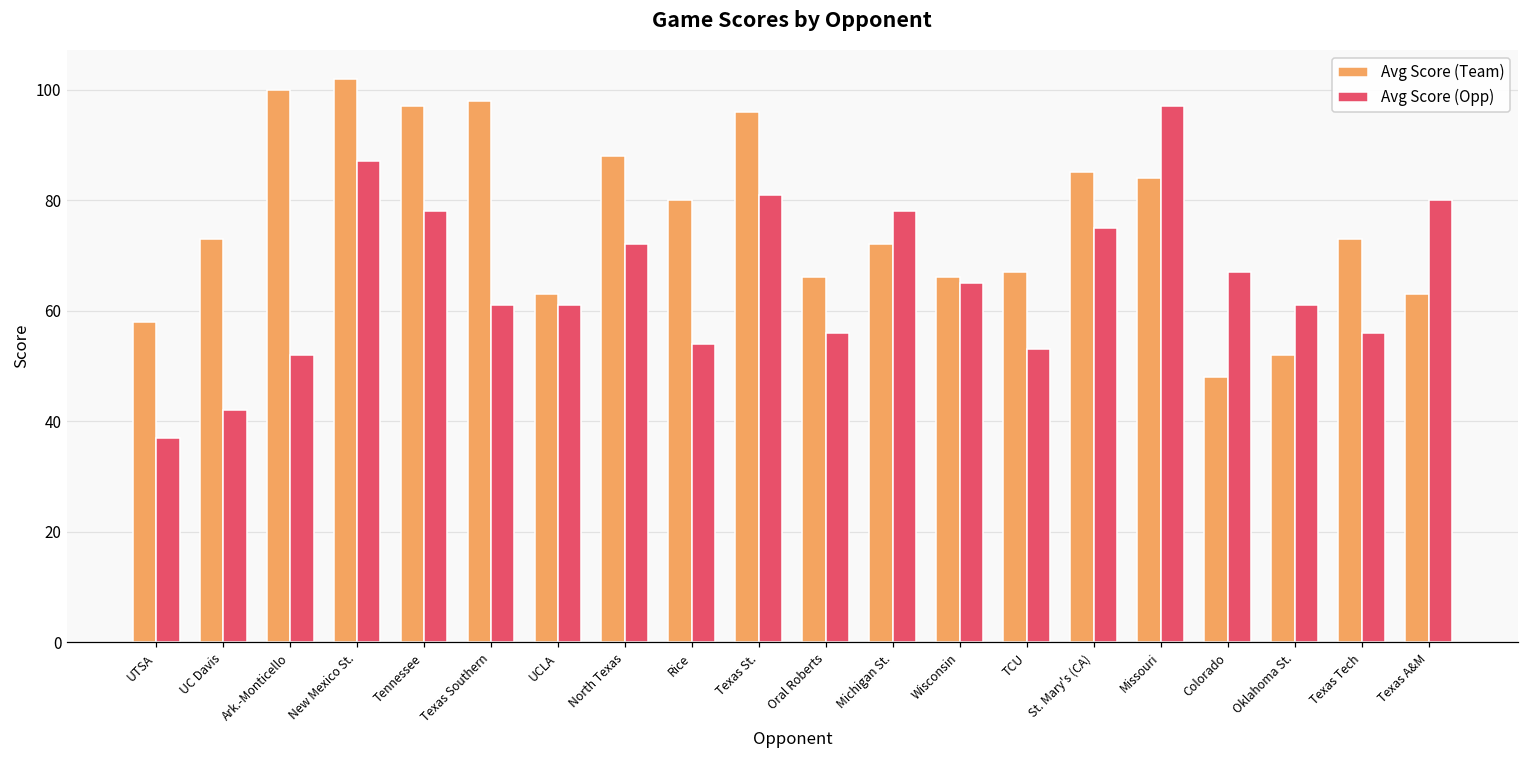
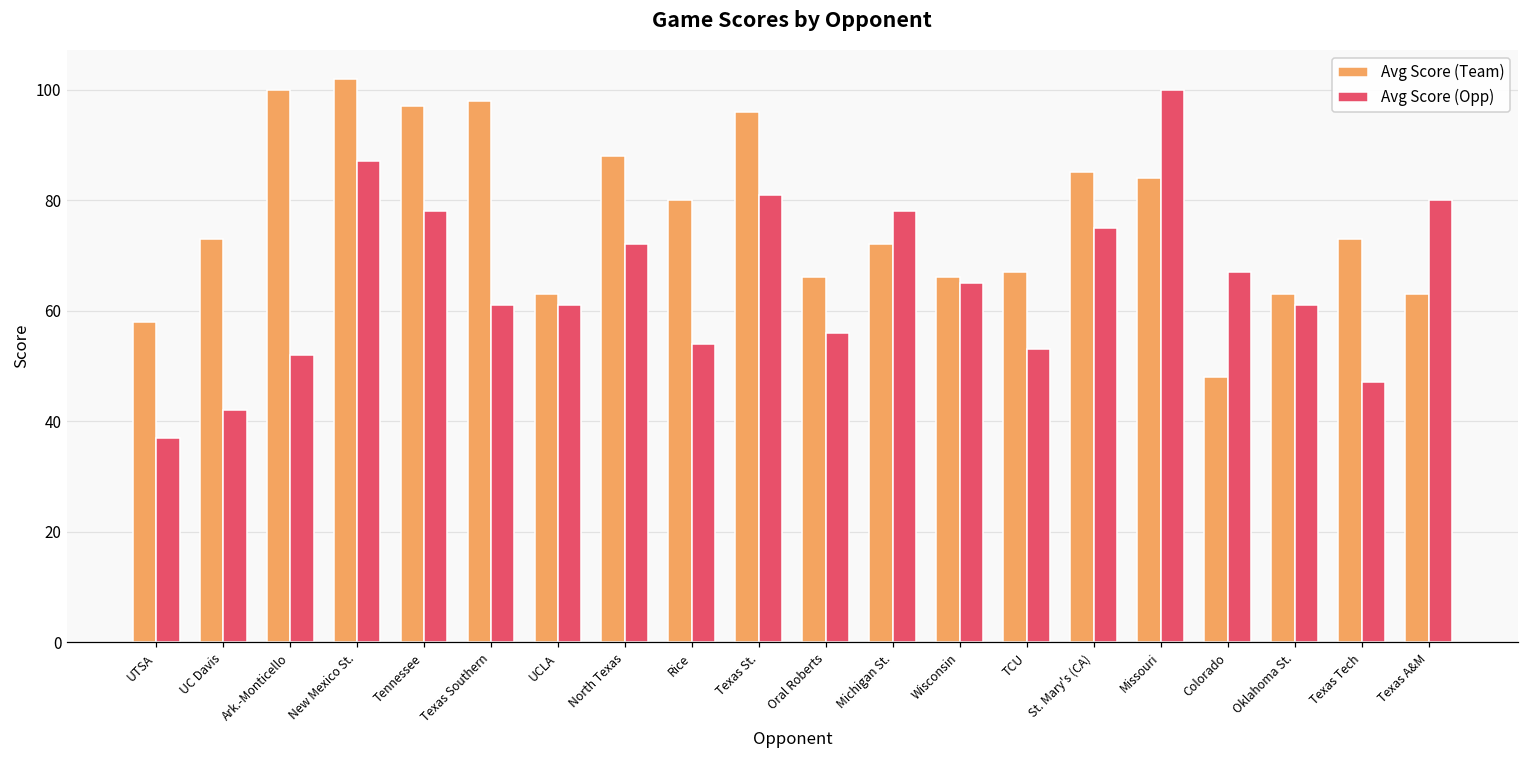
  {
    "Avg Score (Team)": {
      "UTSA": 58,
      "UC Davis": 73,
      "Ark.-Monticello": 100,
      "New Mexico St.": 102,
      "Tennessee": 97,
      "Texas Southern": 98,
      "UCLA": 63,
      "North Texas": 88,
      "Rice": 80,
      "Texas St.": 96,
      "Oral Roberts": 66,
      "Michigan St.": 72,
      "Wisconsin": 66,
      "TCU": 67,
      "St. Mary's (CA)": 85,
      "Missouri": 84,
      "Colorado": 48,
-     "Oklahoma St.": 52,
+     "Oklahoma St.": 63,
      "Texas Tech": 73,
      "Texas A&M": 63
    },
    "Avg Score (Opp)": {
      "UTSA": 37,
      "UC Davis": 42,
      "Ark.-Monticello": 52,
      "New Mexico St.": 87,
      "Tennessee": 78,
      "Texas Southern": 61,
      "UCLA": 61,
      "North Texas": 72,
      "Rice": 54,
      "Texas St.": 81,
      "Oral Roberts": 56,
      "Michigan St.": 78,
      "Wisconsin": 65,
      "TCU": 53,
      "St. Mary's (CA)": 75,
-     "Missouri": 97,
+     "Missouri": 100,
      "Colorado": 67,
      "Oklahoma St.": 61,
-     "Texas Tech": 56,
+     "Texas Tech": 47,
      "Texas A&M": 80
    }
  }
